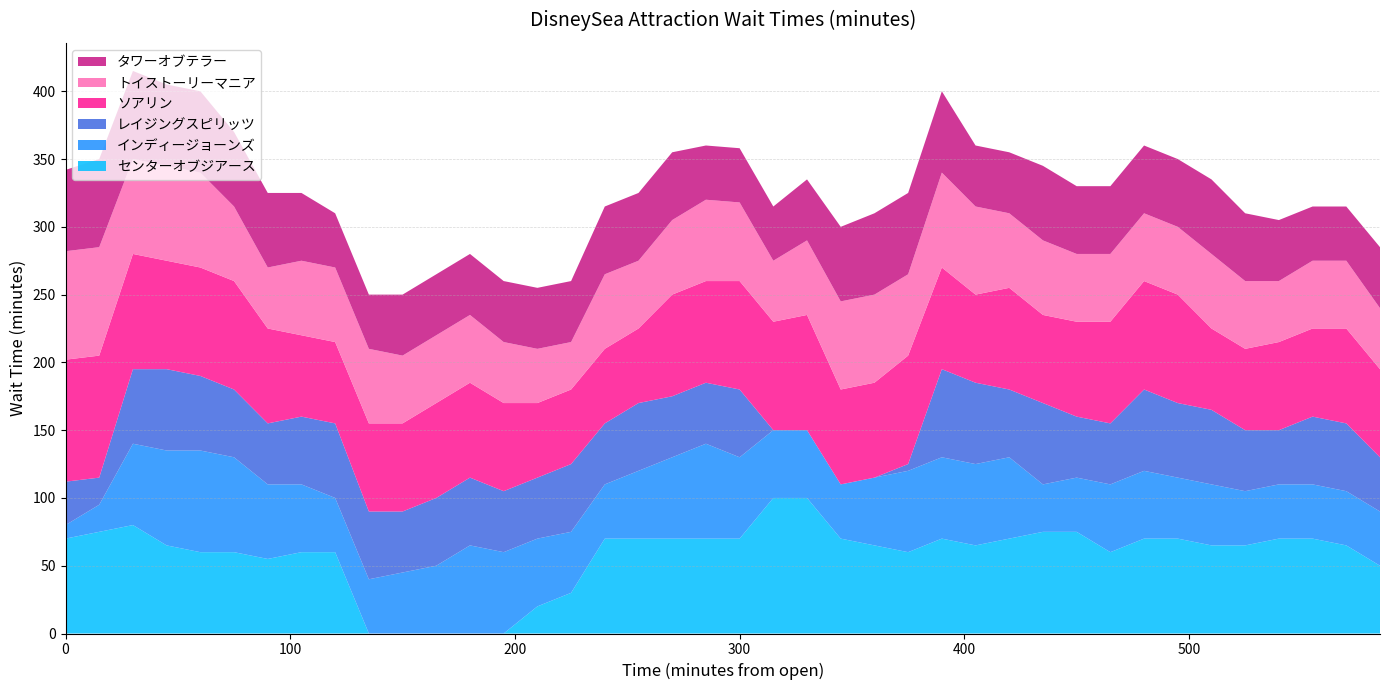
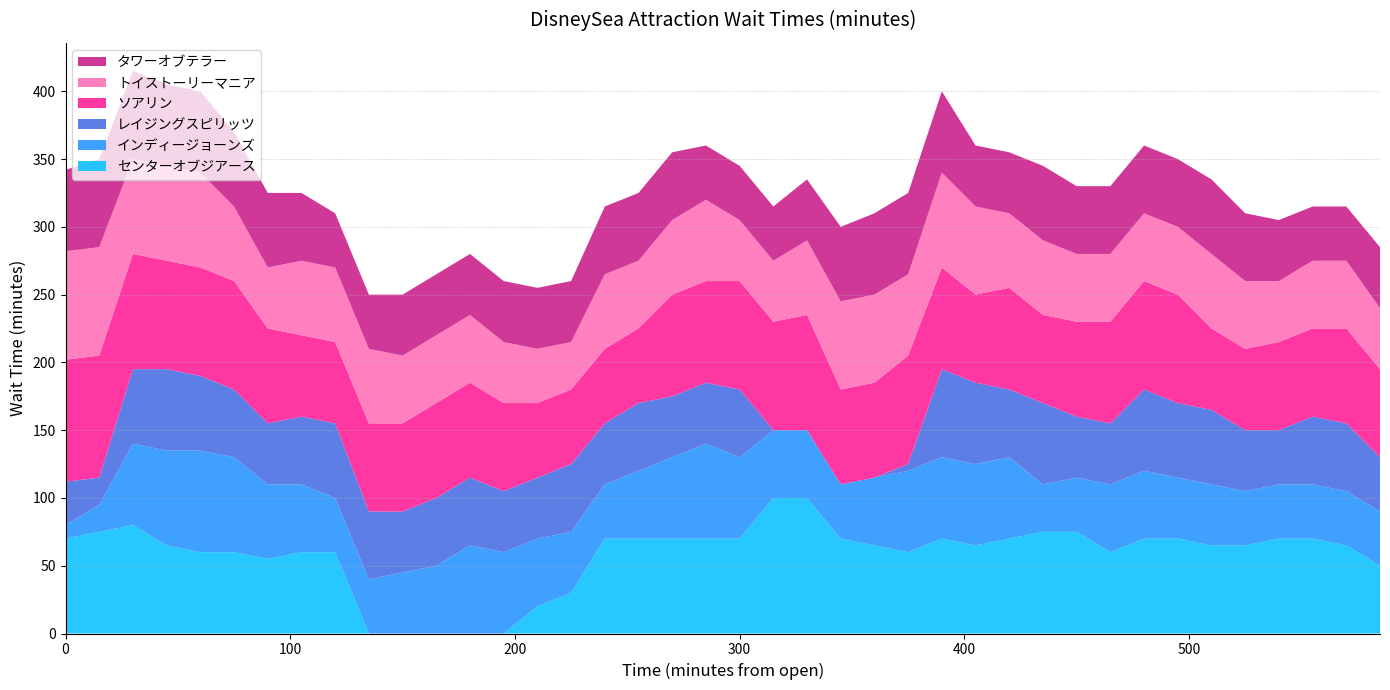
  {
    "レイジングスピリッツ": {
      "0": 32,
      "300": 50
    },
    "トイストーリーマニア": {
      "0": 80,
-     "300": 58
+     "300": 45
    }
  }
